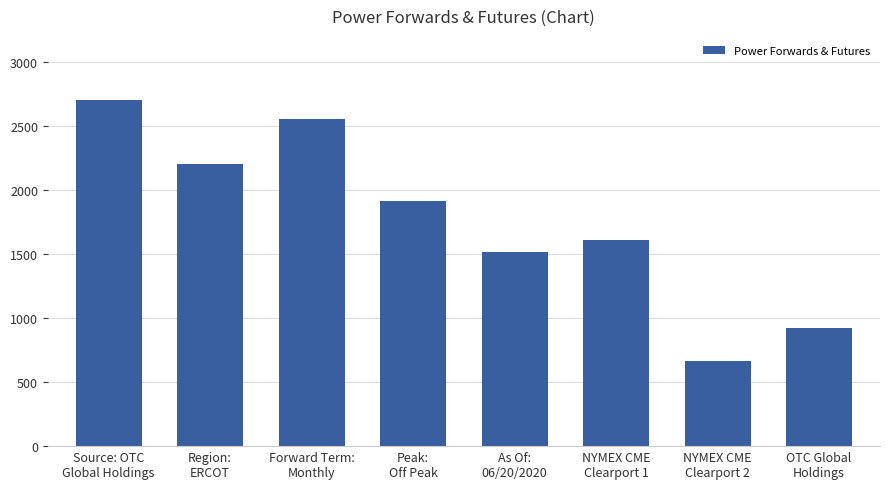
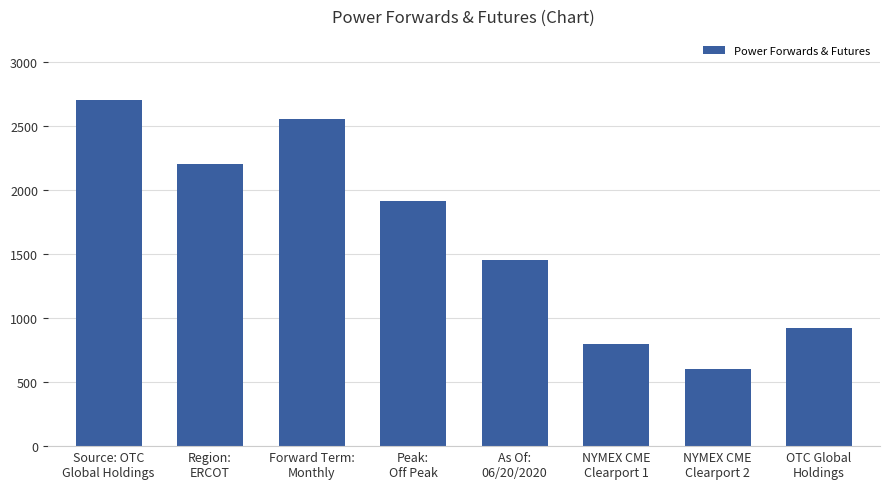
  {
    "Source: OTC Global Holdings": 2700,
    "Region: ERCOT": 2200,
    "Forward Term: Monthly": 2550,
    "Peak: Off Peak": 1910,
-   "As Of: 06/20/2020": 1510,
-   "NYMEX CME Clearport 1": 1610,
-   "NYMEX CME Clearport 2": 660,
+   "As Of: 06/20/2020": 1450,
+   "NYMEX CME Clearport 1": 800,
+   "NYMEX CME Clearport 2": 600,
    "OTC Global Holdings": 920
  }
